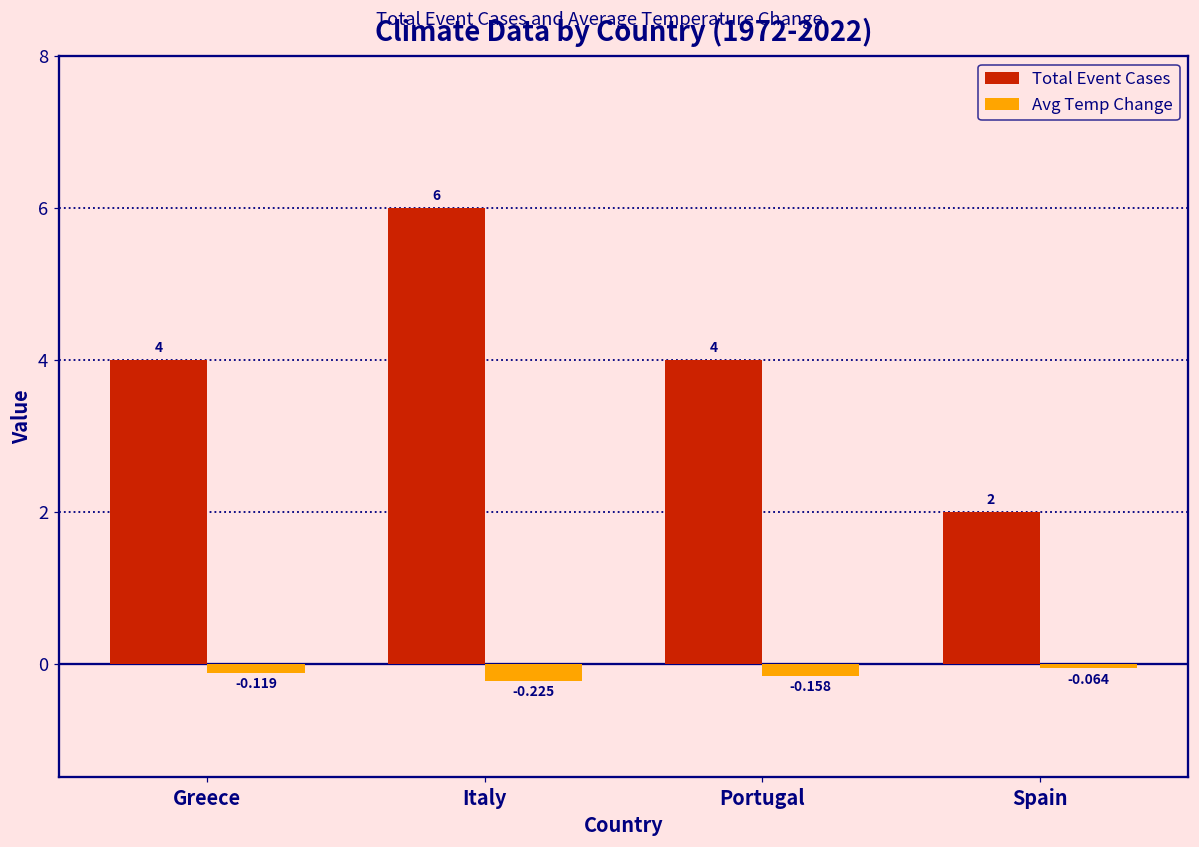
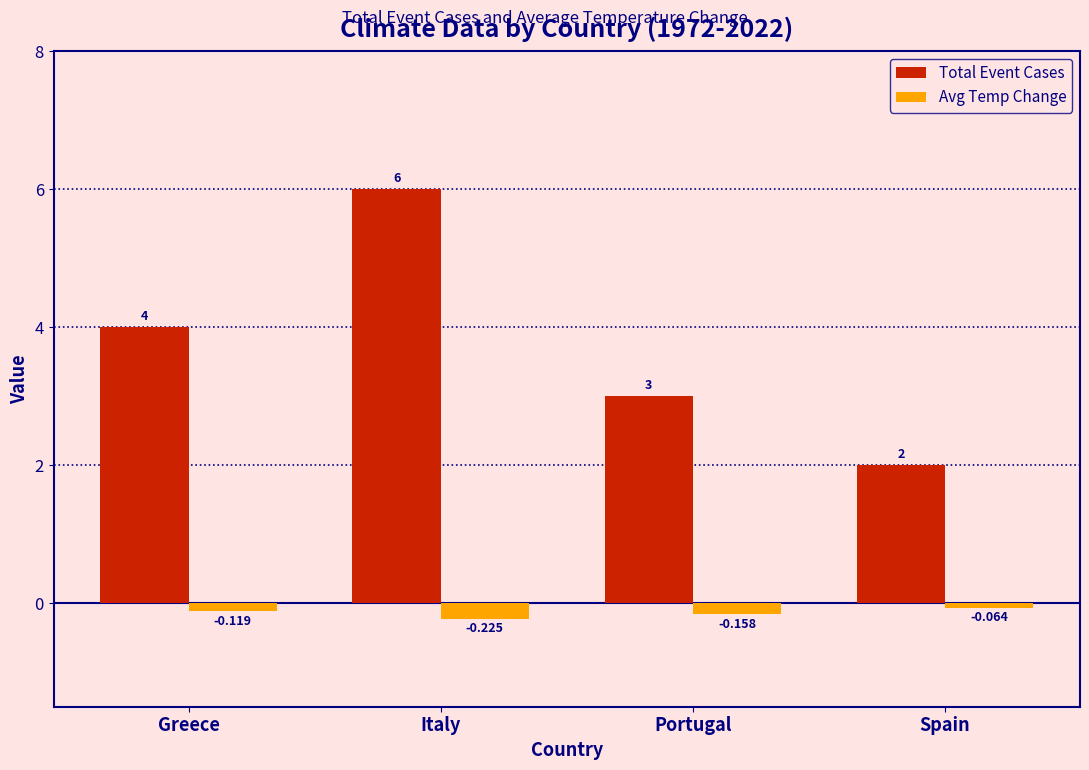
  {
    "Total Event Cases": {
      "Greece": 4,
      "Italy": 6,
-     "Portugal": 4,
+     "Portugal": 3,
      "Spain": 2
    },
    "Avg Temp Change": {
      "Greece": -0.119,
      "Italy": -0.225,
      "Portugal": -0.158,
      "Spain": -0.064
    }
  }
